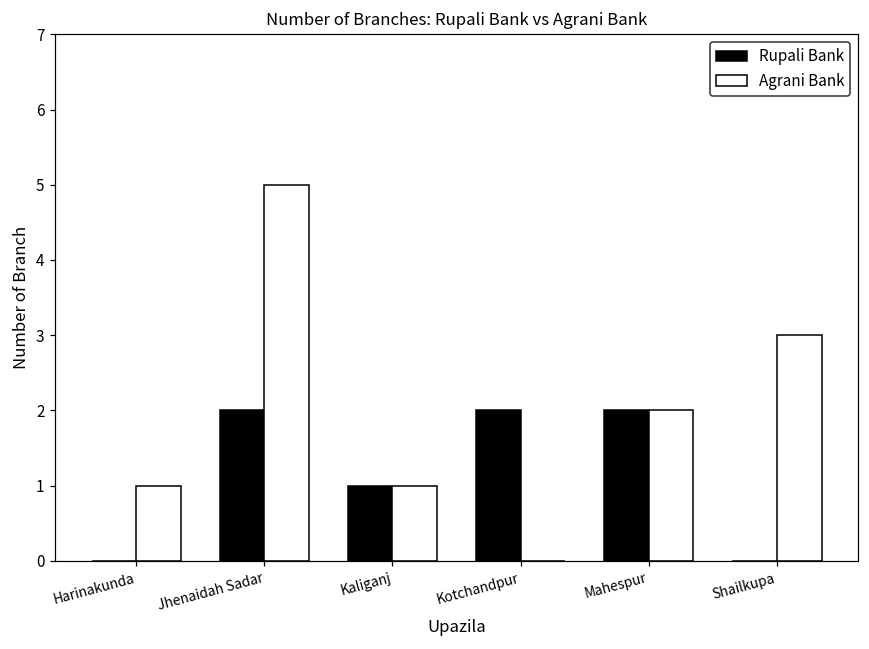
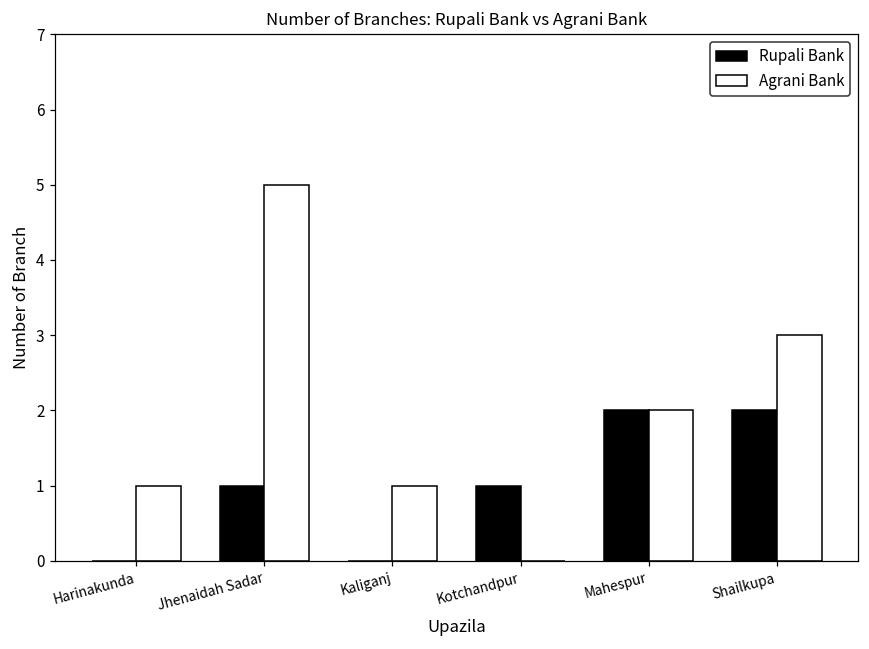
  {
    "Rupali Bank": {
      "Harinakunda": 0,
-     "Jhenaidah Sadar": 2,
-     "Kaliganj": 1,
-     "Kotchandpur": 2,
+     "Jhenaidah Sadar": 1,
+     "Kaliganj": 0,
+     "Kotchandpur": 1,
      "Mahespur": 2,
-     "Shailkupa": 0
+     "Shailkupa": 2
    },
    "Agrani Bank": {
      "Harinakunda": 1,
      "Jhenaidah Sadar": 5,
      "Kaliganj": 1,
      "Kotchandpur": 0,
      "Mahespur": 2,
      "Shailkupa": 3
    }
  }
